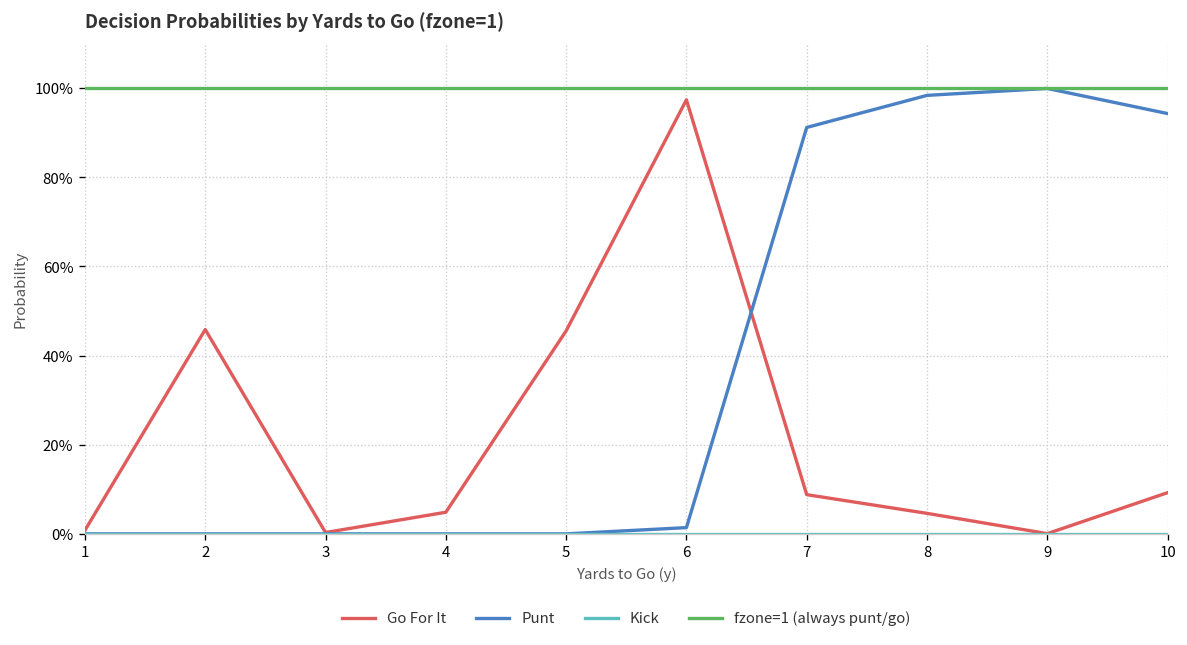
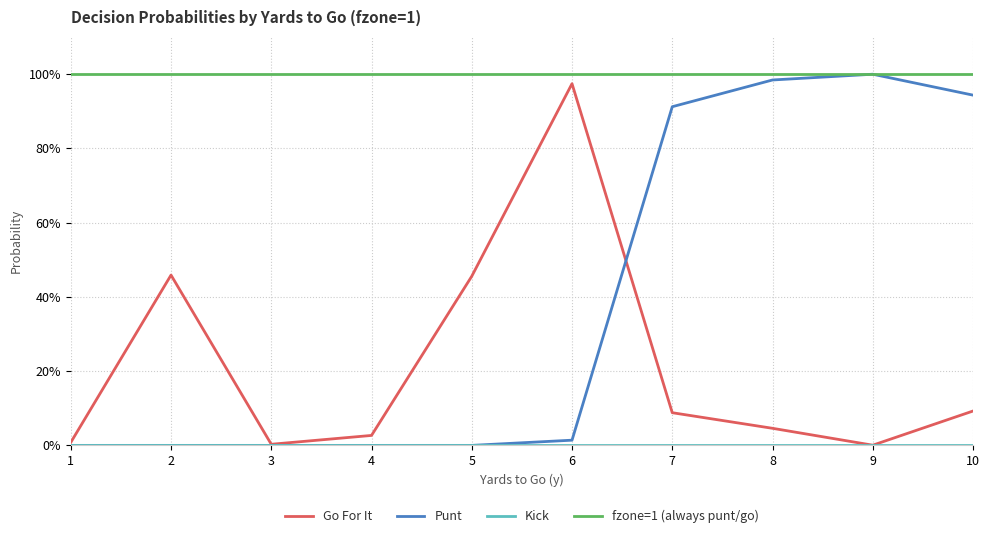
  {
    "Go For It": {
      "1": "1%",
      "2": "46%",
-     "4": "5%",
+     "4": "3%",
      "5": "46%",
      "6": "97%",
      "7": "9%",
      "8": "5%",
      "10": "9%"
    },
    "Punt": {
      "6": "1%",
      "7": "91%",
      "8": "98%",
      "10": "94%"
    },
    "Kick": {
      "6": "0%",
      "7": "0%",
      "8": "0%",
      "10": "0%"
    },
    "fzone=1 (always punt/go)": {
      "1": "100%",
      "2": "100%",
      "3": "100%",
      "4": "100%",
      "5": "100%",
      "6": "100%",
      "7": "100%",
      "8": "100%",
      "10": "100%"
    }
  }
